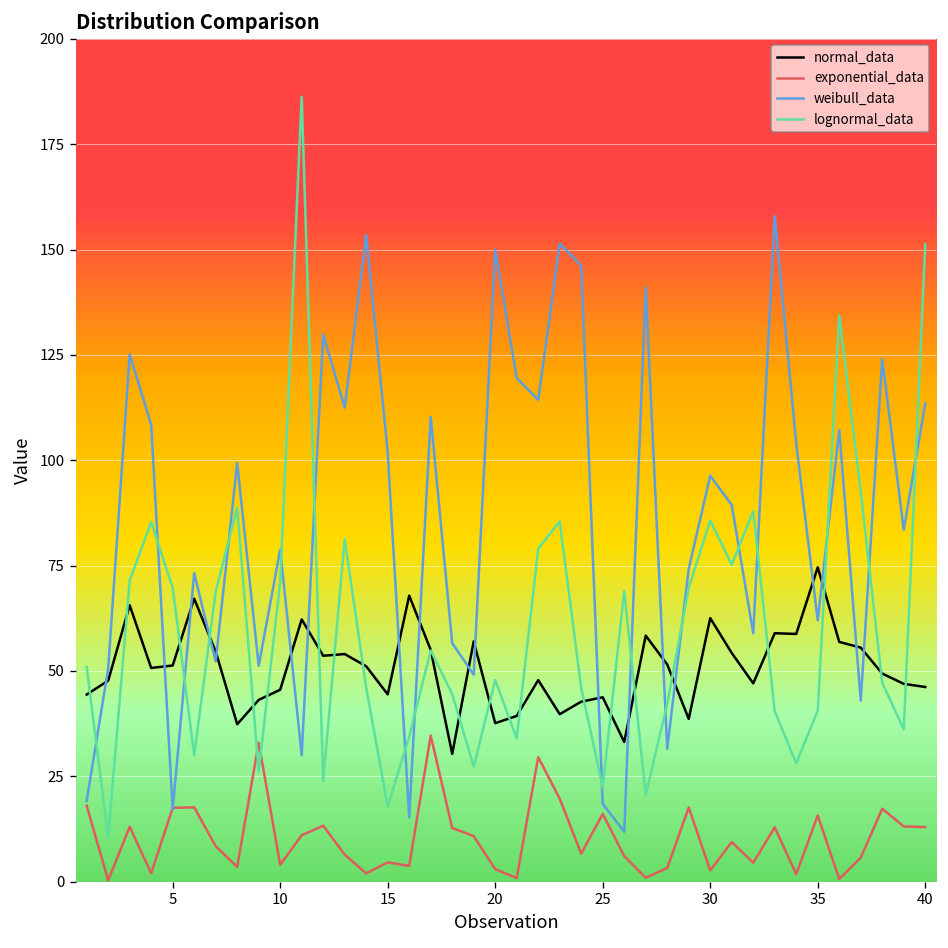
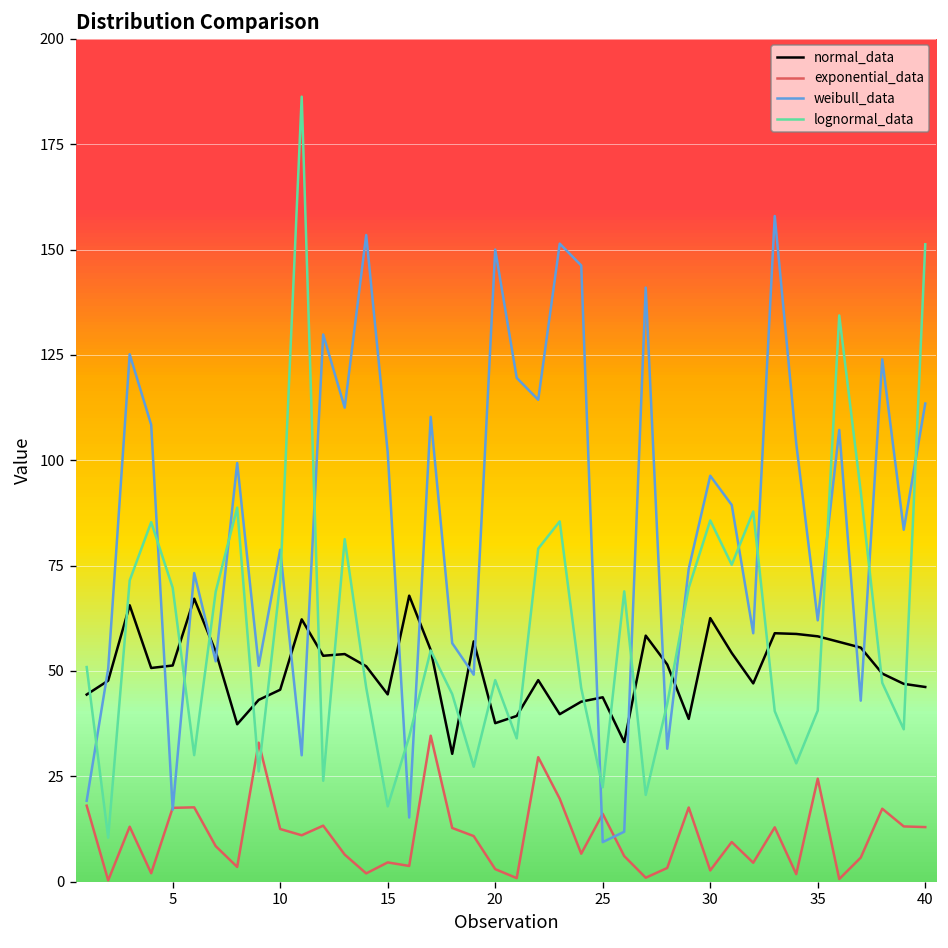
  {
    "normal_data": {
      "5": 51,
      "10": 46,
      "15": 44,
      "20": 38,
      "25": 44,
      "30": 63,
-     "35": 75,
+     "35": 58,
      "40": 46
    },
    "exponential_data": {
-     "10": 4,
+     "10": 12,
      "15": 5,
      "20": 3,
      "25": 16,
      "30": 3,
-     "35": 16,
+     "35": 24,
      "40": 13
    },
    "weibull_data": {
      "10": 79,
      "15": 102,
      "20": 150,
-     "25": 18,
+     "25": 9,
      "30": 96,
      "35": 62,
      "40": 113
    },
    "lognormal_data": {
      "5": 70,
      "10": 71,
      "15": 18,
      "20": 48,
      "25": 22,
      "30": 86,
      "35": 41,
      "40": 151
    }
  }
